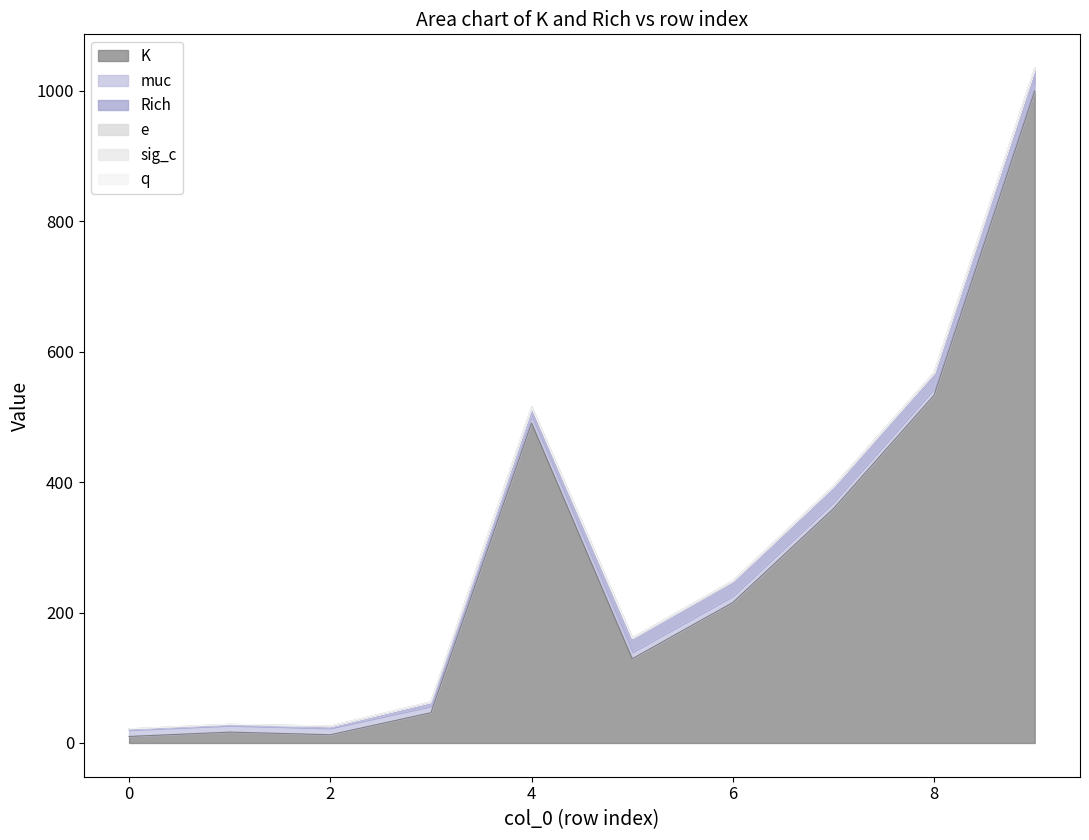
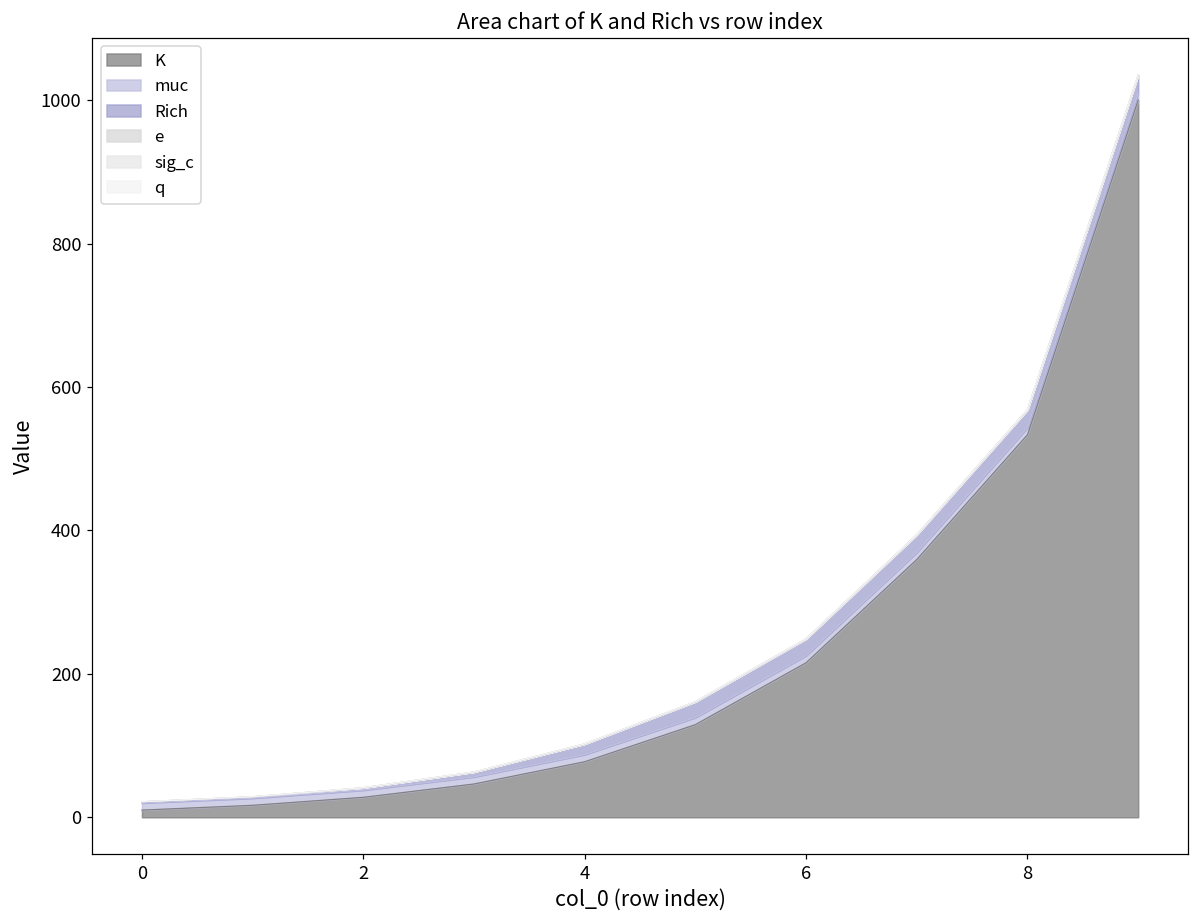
  {
    "K": {
      "0": 10,
-     "2": 10,
-     "4": 490,
+     "2": 30,
+     "4": 80,
      "6": 220,
      "8": 530
    }
  }
